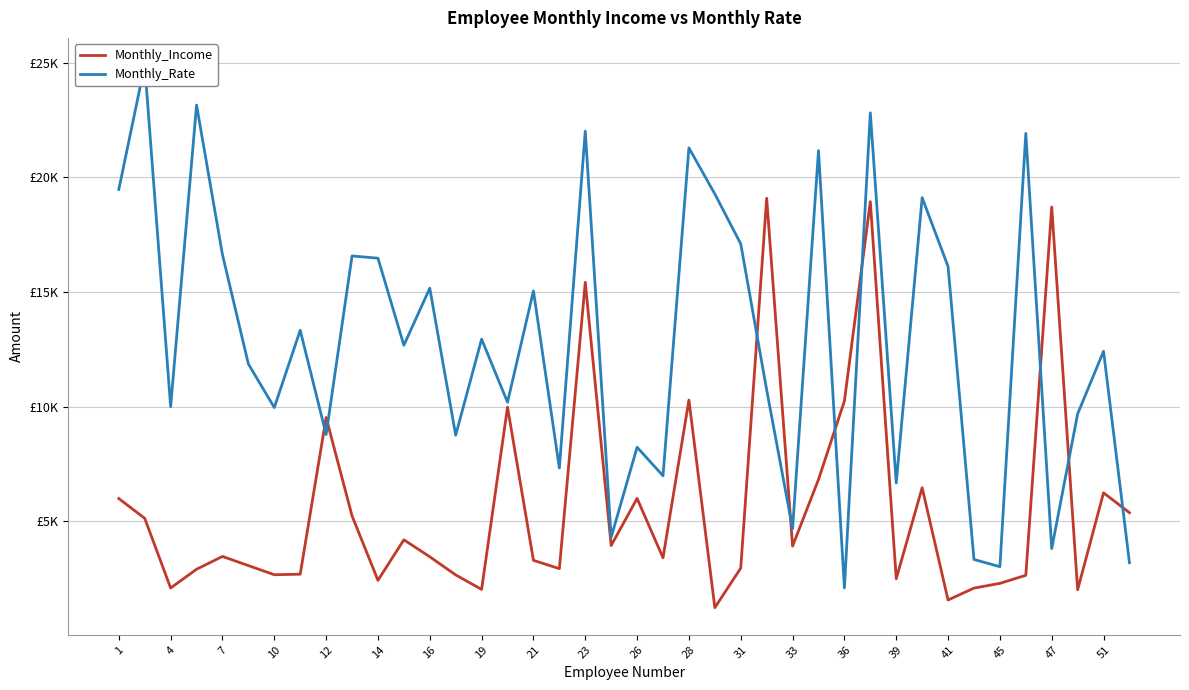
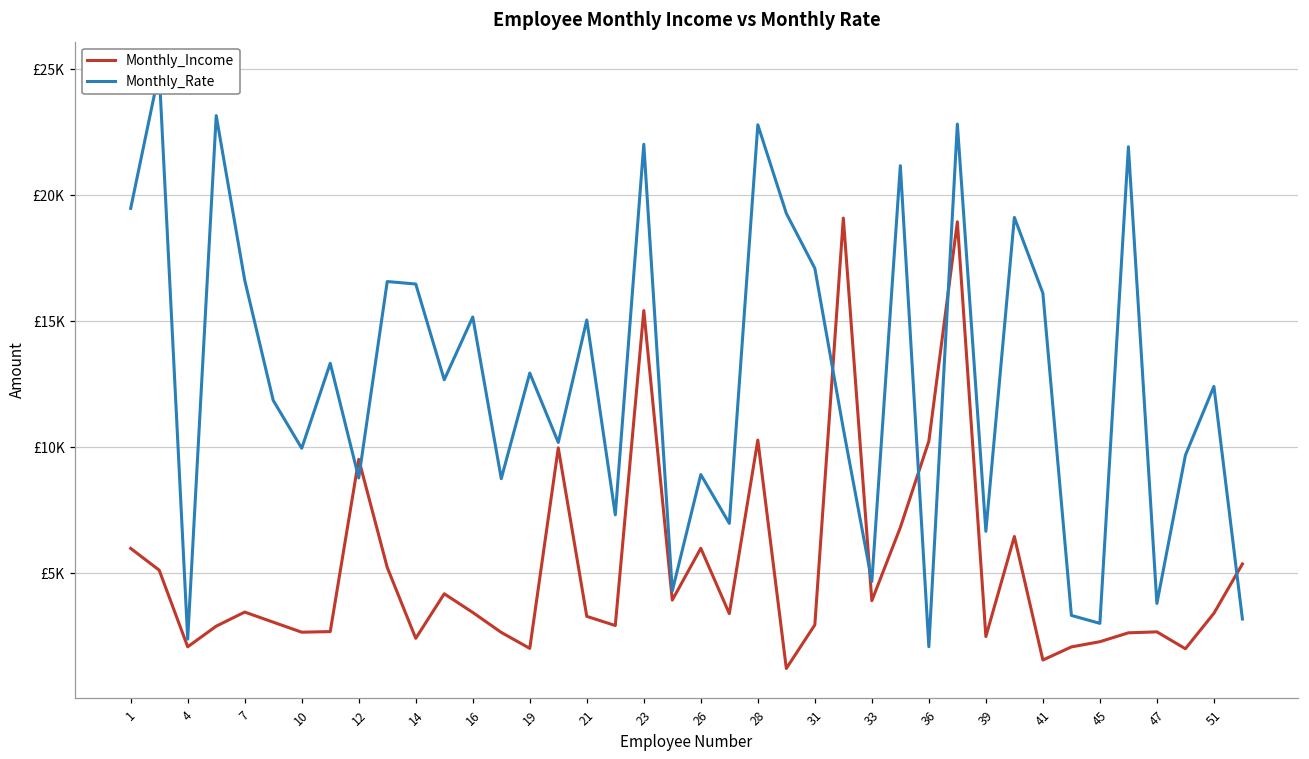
  {
    "Monthly_Income": {
      "4": "£2100",
      "10": "£2700",
      "12": "£9500",
      "14": "£2400",
      "16": "£3500",
      "26": "£6000",
      "28": "£10300",
      "36": "£10200",
      "41": "£1600",
      "45": "£2300",
-     "47": "£18700",
-     "51": "£6200"
+     "47": "£2700",
+     "51": "£3400"
    },
    "Monthly_Rate": {
-     "4": "£10000",
+     "4": "£2400",
      "10": "£10000",
      "12": "£8800",
      "14": "£16500",
      "16": "£15200",
-     "26": "£8200",
-     "28": "£21300",
+     "26": "£8900",
+     "28": "£22800",
      "36": "£2100",
      "41": "£16100",
      "45": "£3000",
      "47": "£3800",
      "51": "£12400"
    }
  }
